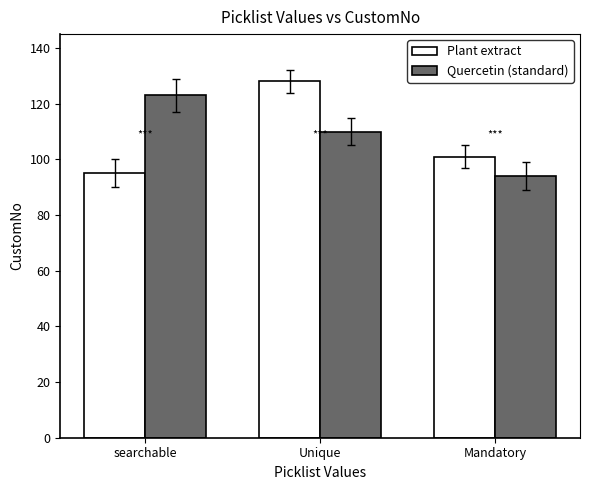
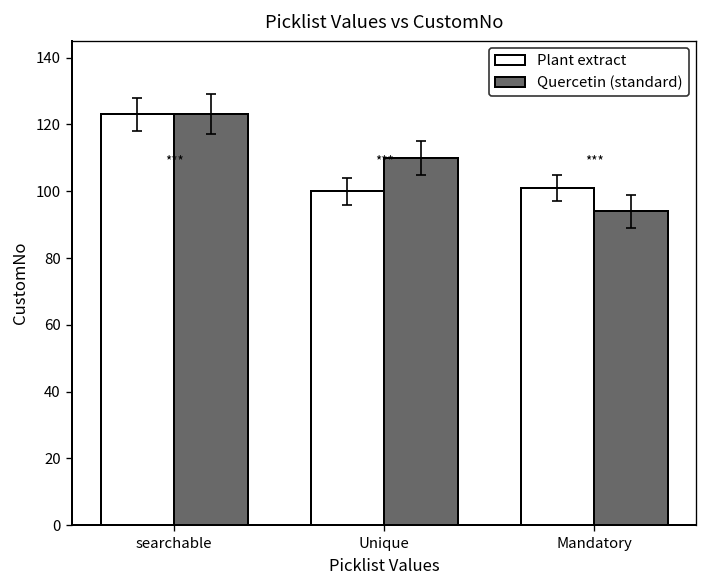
  {
    "Plant extract": {
-     "searchable": 95,
-     "Unique": 128,
+     "searchable": 123,
+     "Unique": 100,
      "Mandatory": 101
    },
    "Quercetin (standard)": {
      "searchable": 123,
      "Unique": 110,
      "Mandatory": 94
    }
  }
